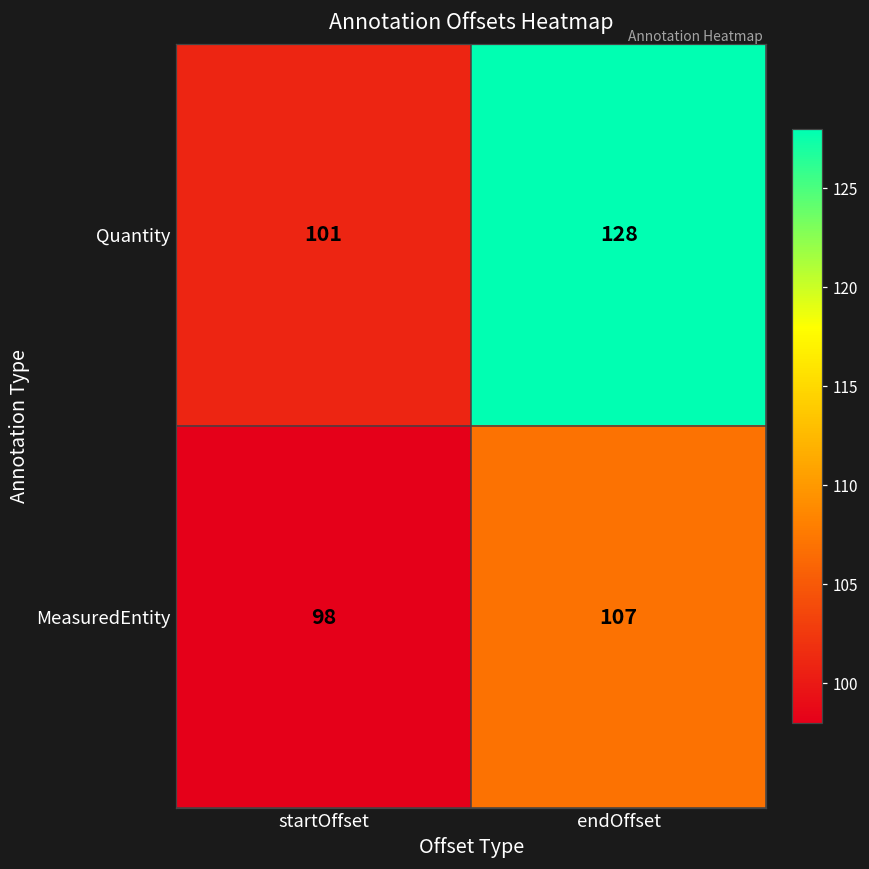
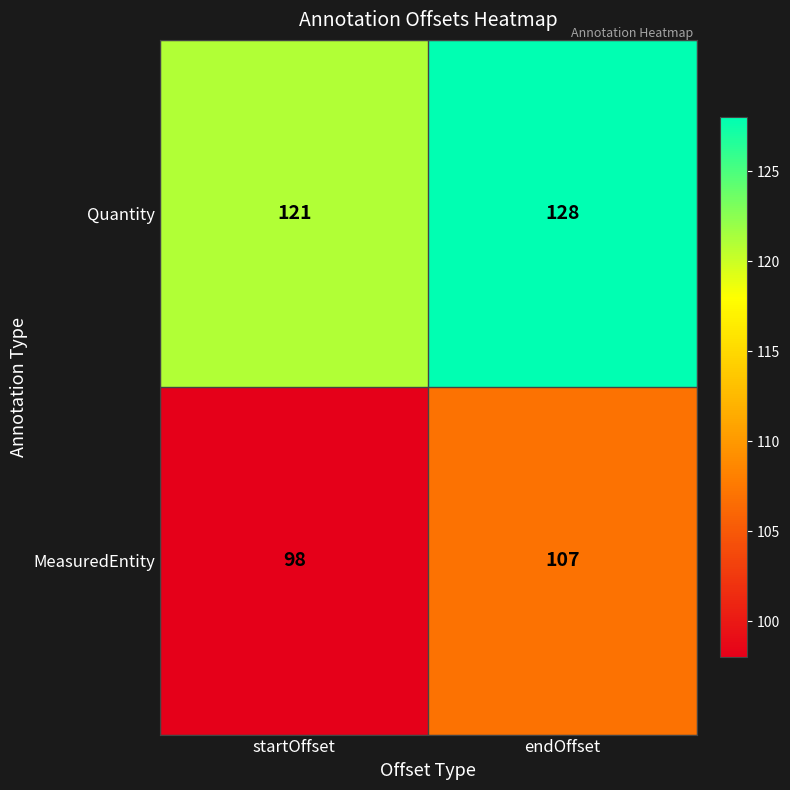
  {
    "Quantity": {
-     "startOffset": 101,
+     "startOffset": 121,
      "endOffset": 128
    },
    "MeasuredEntity": {
      "startOffset": 98,
      "endOffset": 107
    }
  }
